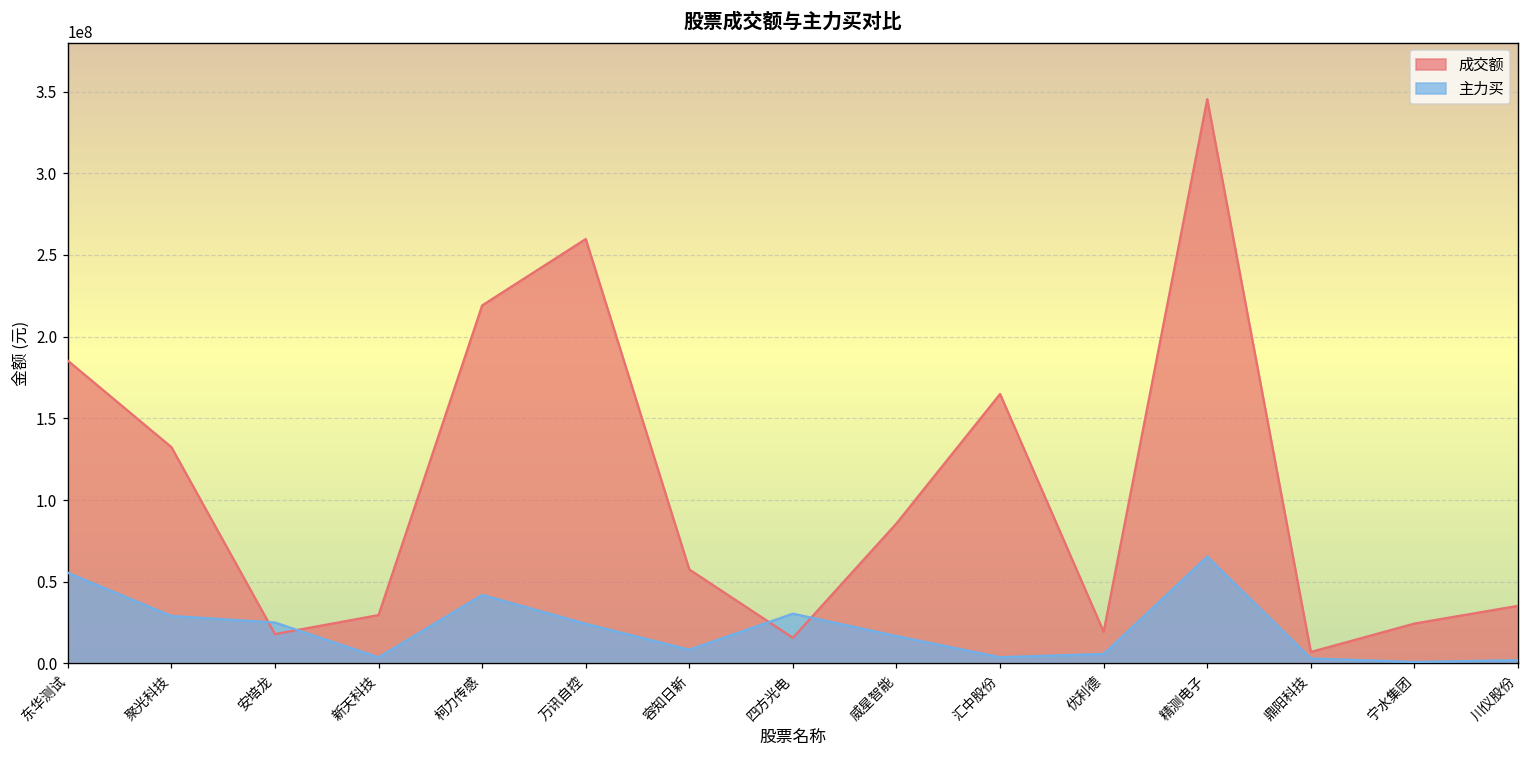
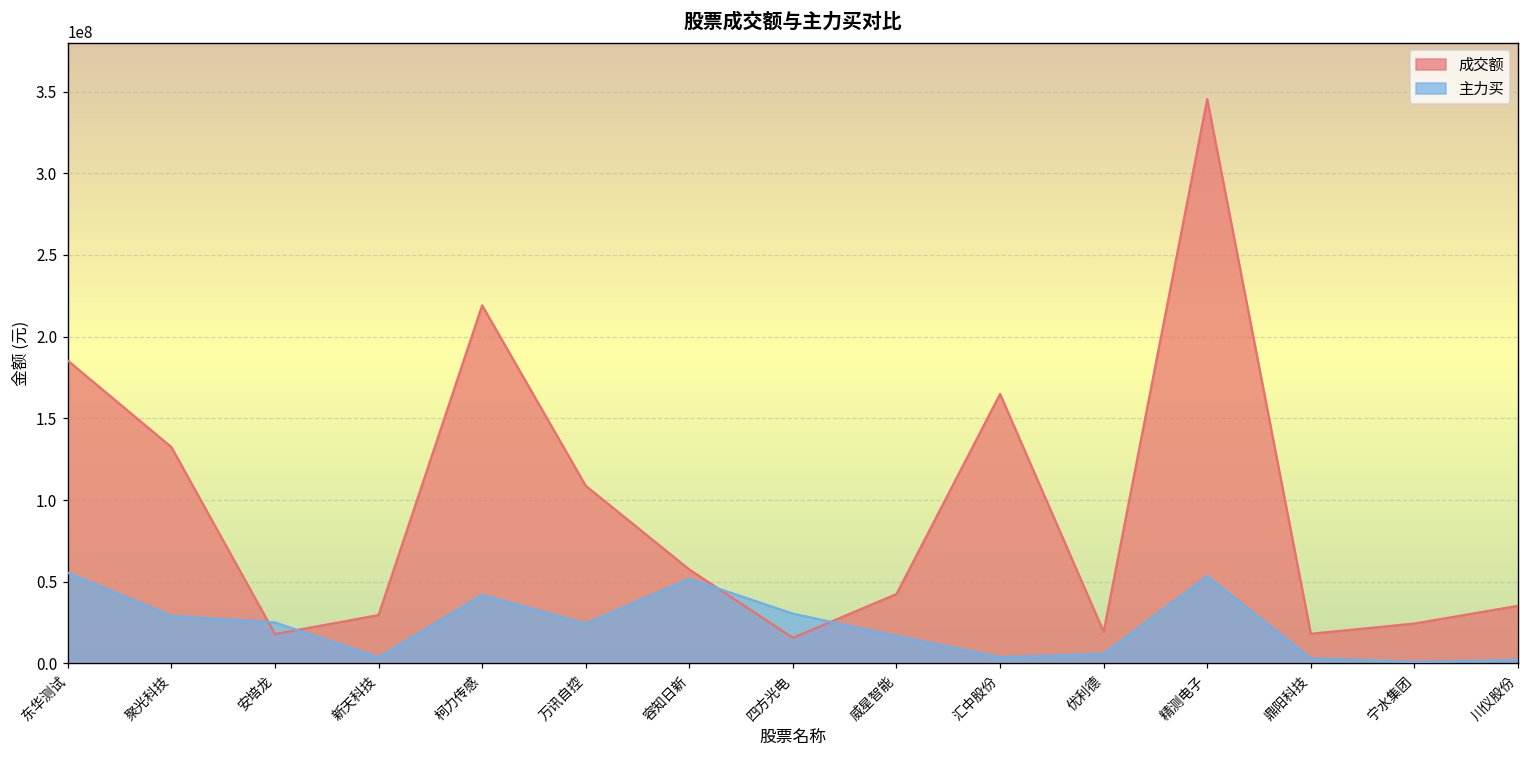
  {
    "成交额": {
      "东华测试": 185000000,
      "聚光科技": 132000000,
      "安培龙": 18000000,
      "新天科技": 30000000,
      "柯力传感": 219000000,
-     "万讯自控": 260000000,
+     "万讯自控": 109000000,
      "容知日新": 58000000,
      "四方光电": 16000000,
-     "威星智能": 86000000,
+     "威星智能": 42000000,
      "汇中股份": 165000000,
      "优利德": 19000000,
      "精测电子": 345000000,
-     "鼎阳科技": 7000000,
+     "鼎阳科技": 18000000,
      "宁水集团": 24000000,
      "川仪股份": 35000000
    },
    "主力买": {
      "东华测试": 56000000,
      "聚光科技": 29000000,
      "安培龙": 25000000,
      "新天科技": 4000000,
      "柯力传感": 42000000,
      "万讯自控": 24000000,
-     "容知日新": 8000000,
+     "容知日新": 52000000,
      "四方光电": 30000000,
      "威星智能": 17000000,
      "汇中股份": 4000000,
      "优利德": 6000000,
-     "精测电子": 65000000,
+     "精测电子": 53000000,
      "鼎阳科技": 3000000,
      "宁水集团": 1000000,
      "川仪股份": 2000000
    }
  }
